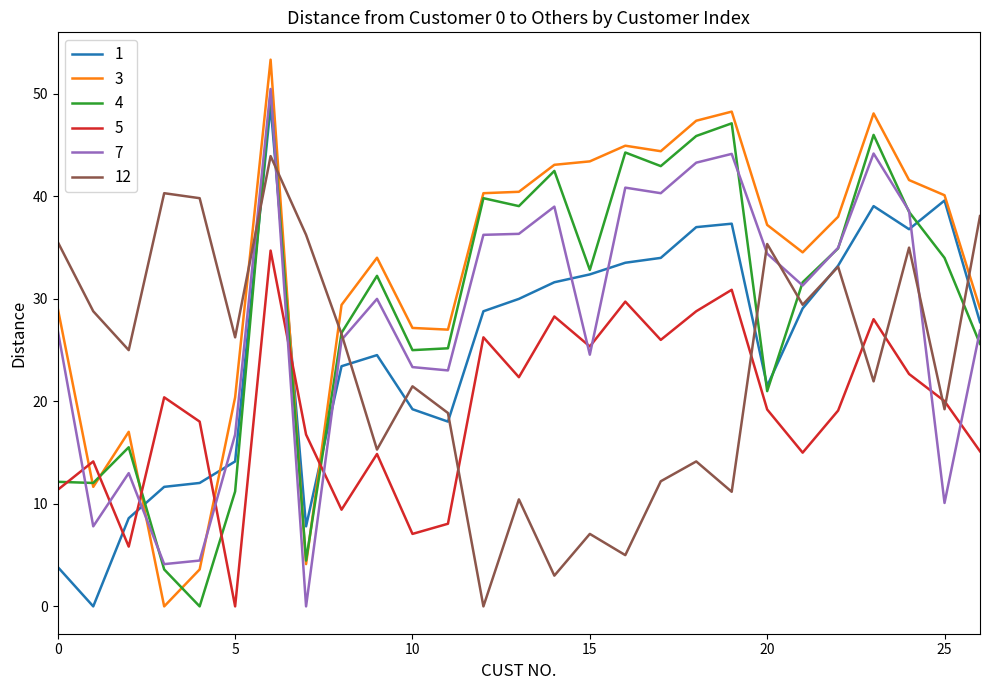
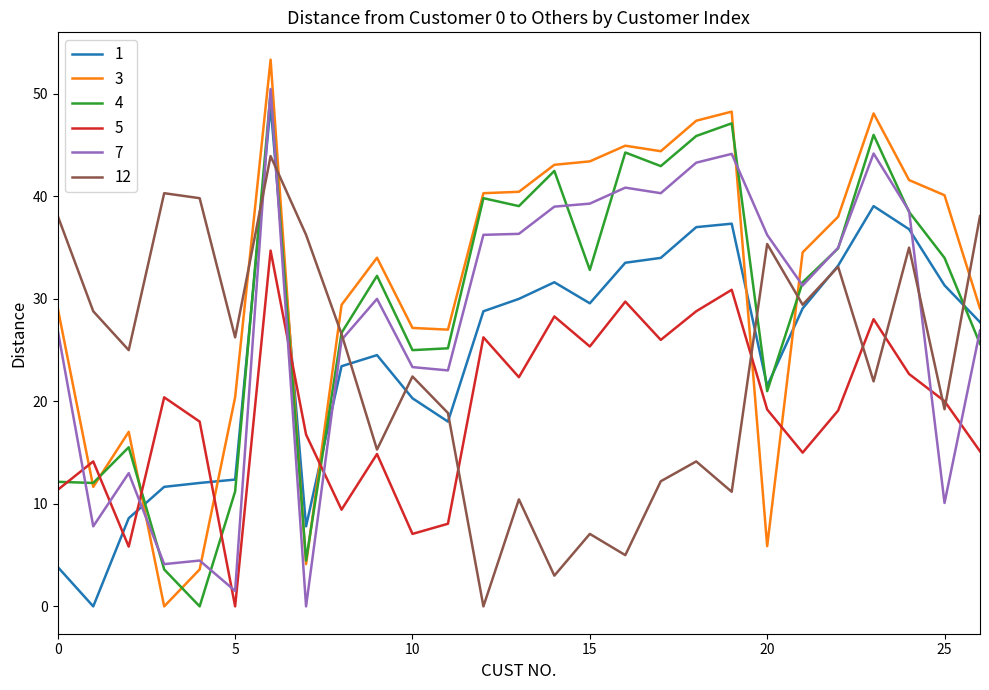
  {
    "1": {
      "0": 3.8,
-     "5": 14.1,
-     "10": 19.2,
-     "15": 32.4,
+     "5": 12.4,
+     "10": 20.3,
+     "15": 29.6,
      "20": 21.5,
-     "25": 39.6
+     "25": 31.3
    },
    "3": {
      "0": 29.1,
      "5": 20.4,
      "10": 27.2,
      "15": 43.4,
-     "20": 37.2,
+     "20": 5.9,
      "25": 40.1
    },
    "4": {
      "0": 12.2,
      "5": 11.2,
      "10": 25.0,
      "15": 32.8,
      "20": 21.0,
      "25": 34.0
    },
    "5": {
      "0": 11.4,
      "5": 0.0,
      "10": 7.1,
      "15": 25.4,
      "20": 19.2,
      "25": 20.0
    },
    "7": {
      "0": 26.9,
-     "5": 16.8,
+     "5": 1.5,
      "10": 23.3,
-     "15": 24.6,
-     "20": 34.4,
+     "15": 39.3,
+     "20": 36.2,
      "25": 10.1
    },
    "12": {
-     "0": 35.5,
+     "0": 38.1,
      "5": 26.2,
-     "10": 21.5,
+     "10": 22.4,
      "15": 7.1,
      "20": 35.4,
      "25": 19.2
    }
  }
